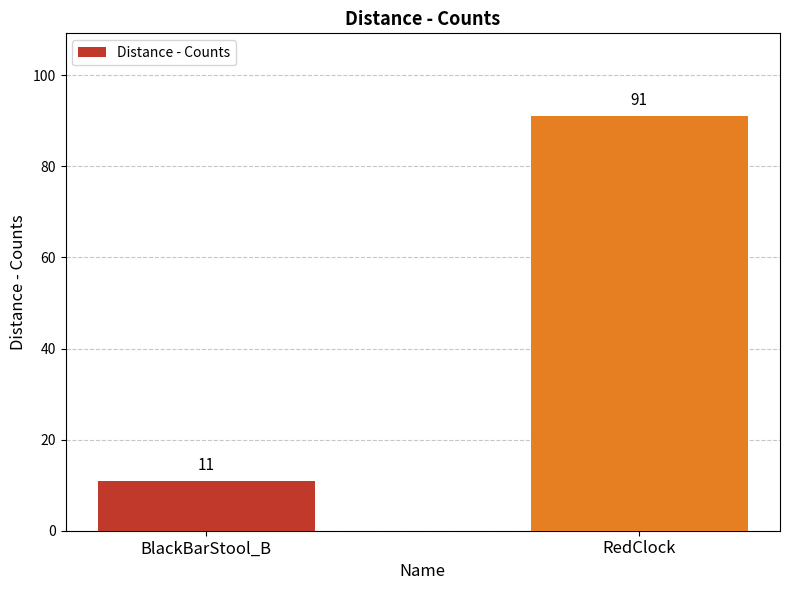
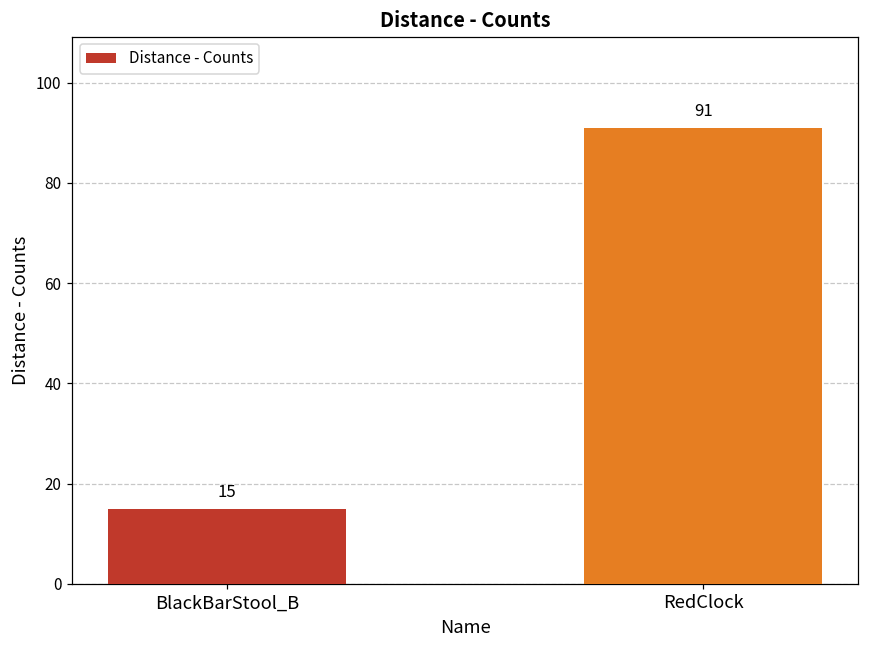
  {
-   "BlackBarStool_B": 11,
+   "BlackBarStool_B": 15,
    "RedClock": 91
  }
